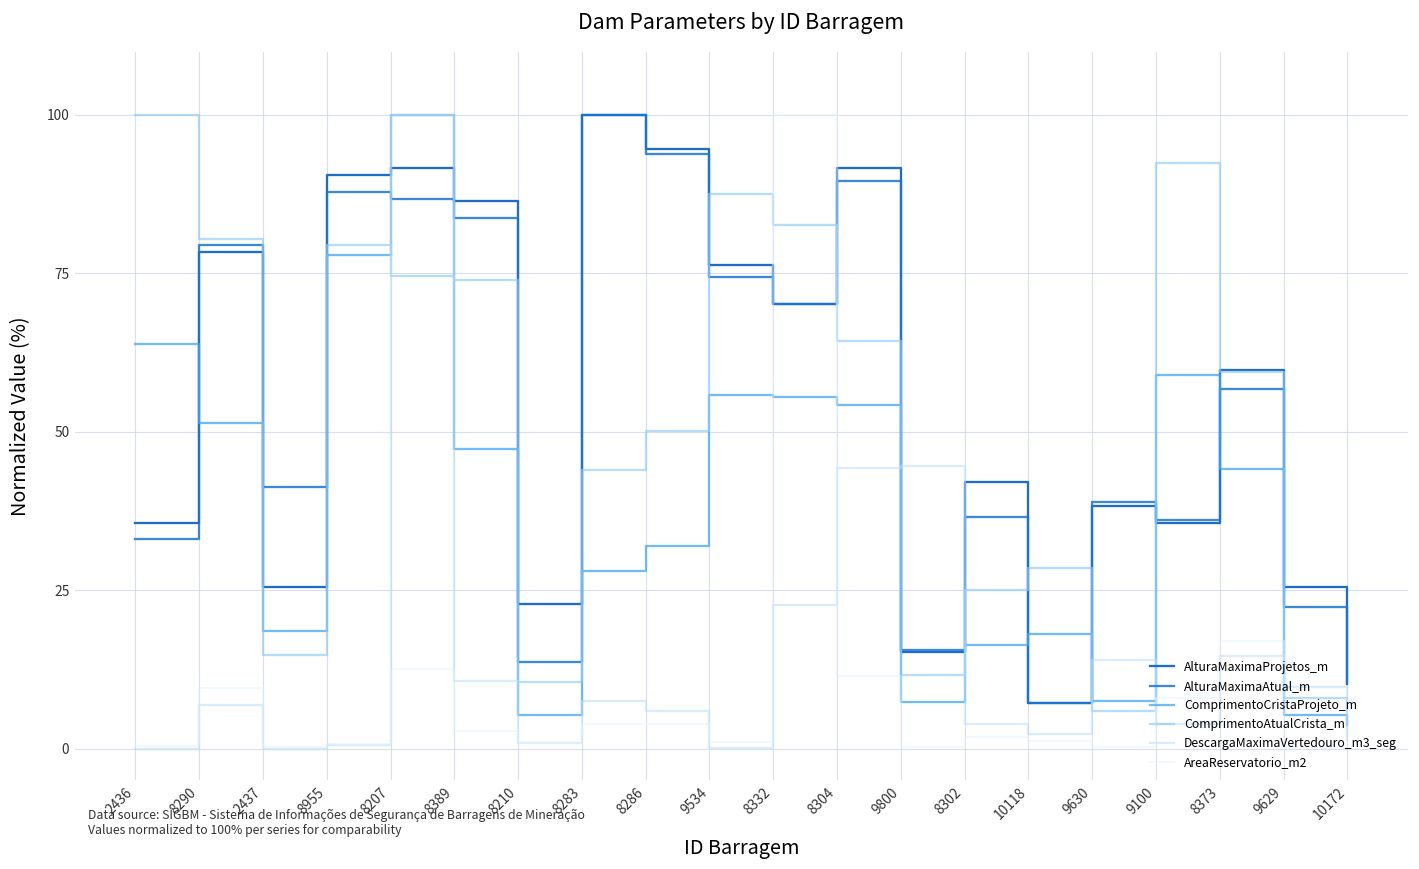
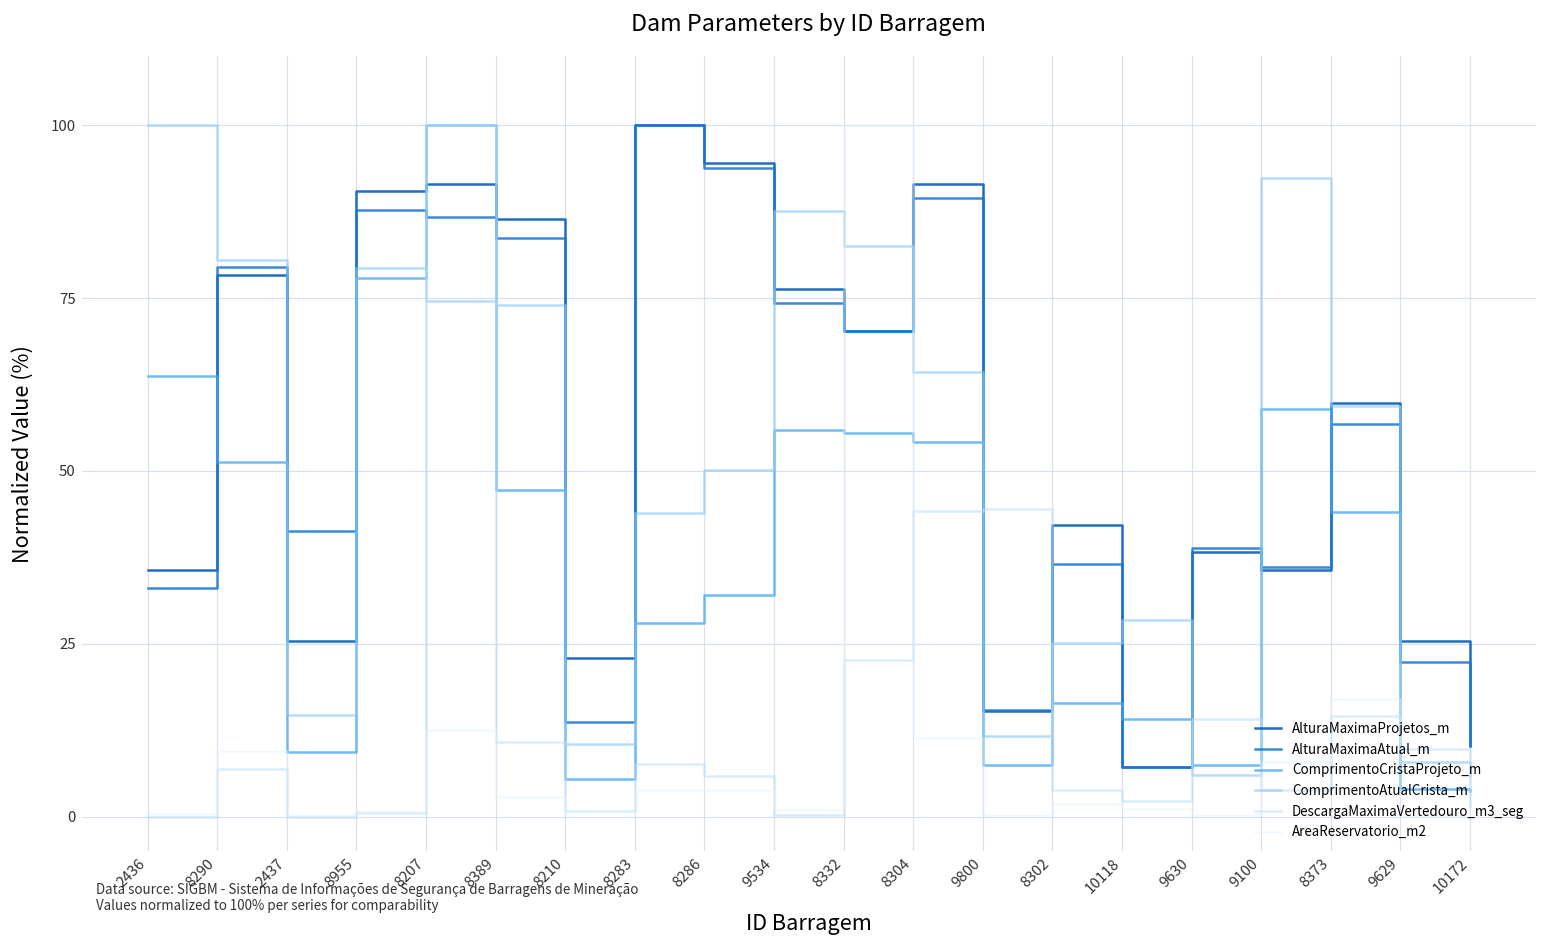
  {
    "ComprimentoCristaProjeto_m": {
      "2436": 64,
      "8290": 51,
-     "2437": 19,
+     "2437": 9,
      "8955": 78,
      "8389": 47,
      "8210": 5,
      "8283": 28,
      "8286": 32,
      "9534": 56,
      "8332": 55,
      "8304": 54,
      "9800": 7,
      "8302": 16,
-     "10118": 18,
+     "10118": 14,
      "9630": 7,
      "9100": 59,
      "8373": 44,
-     "9629": 5,
+     "9629": 4,
      "10172": 4
    }
  }
